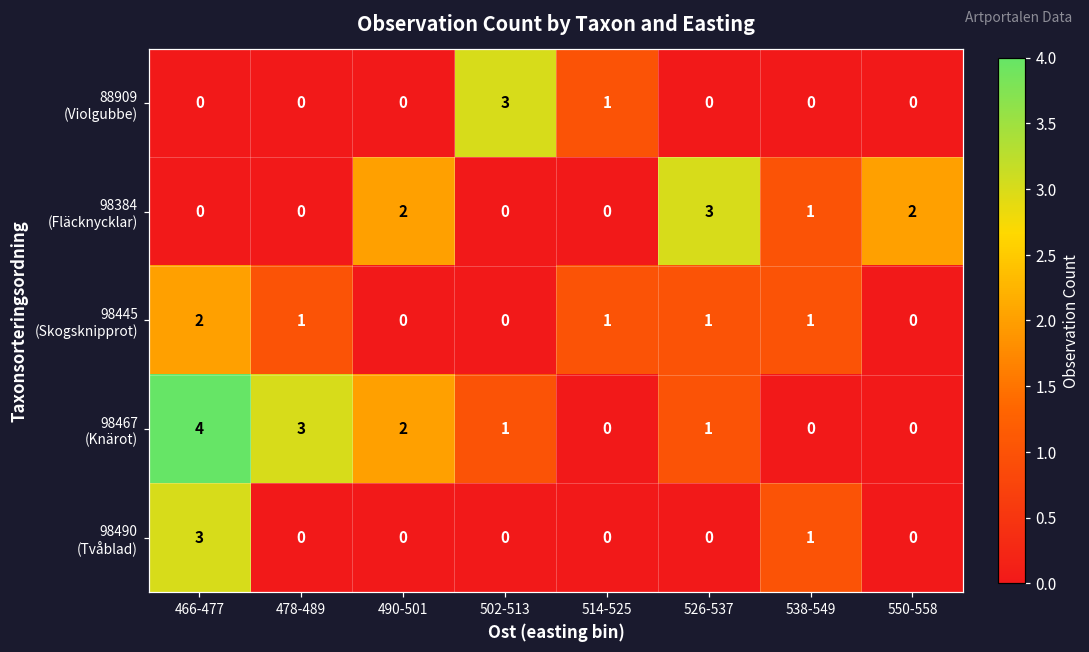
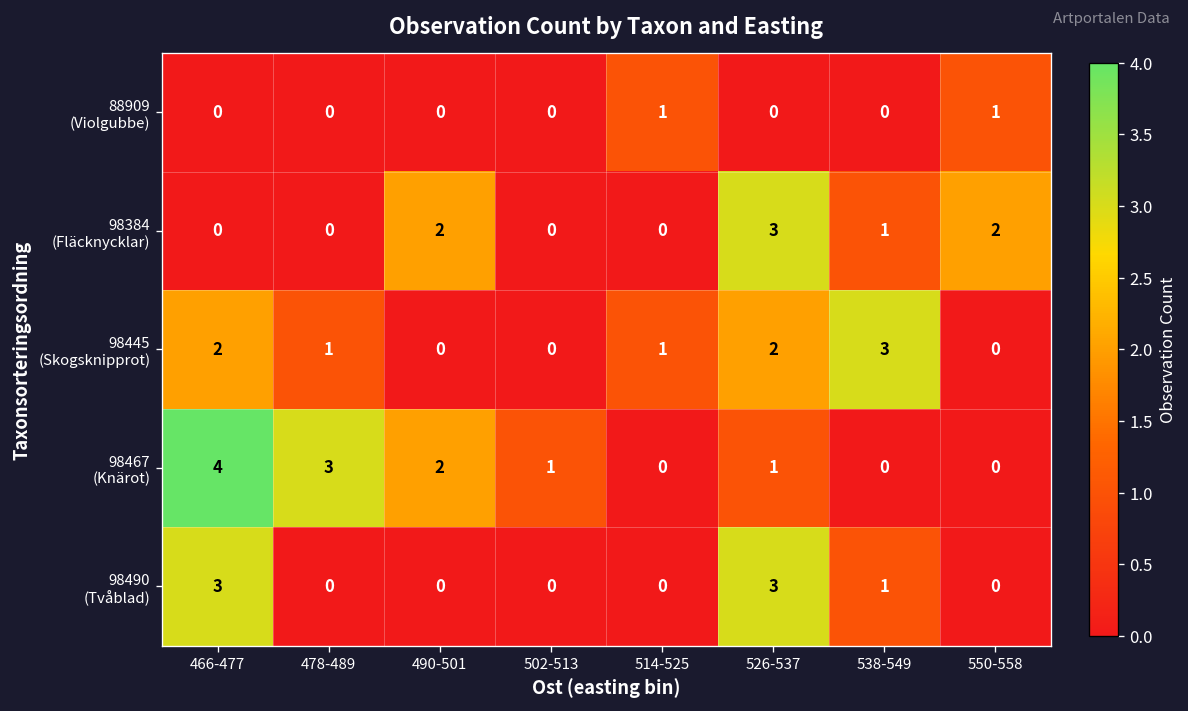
  {
    "88909 (Violgubbe)": {
      "466-477": 0,
      "478-489": 0,
      "490-501": 0,
-     "502-513": 3,
+     "502-513": 0,
      "514-525": 1,
      "526-537": 0,
      "538-549": 0,
-     "550-558": 0
+     "550-558": 1
    },
    "98384 (Fläcknycklar)": {
      "466-477": 0,
      "478-489": 0,
      "490-501": 2,
      "502-513": 0,
      "514-525": 0,
      "526-537": 3,
      "538-549": 1,
      "550-558": 2
    },
    "98445 (Skogsknipprot)": {
      "466-477": 2,
      "478-489": 1,
      "490-501": 0,
      "502-513": 0,
      "514-525": 1,
-     "526-537": 1,
-     "538-549": 1,
+     "526-537": 2,
+     "538-549": 3,
      "550-558": 0
    },
    "98467 (Knärot)": {
      "466-477": 4,
      "478-489": 3,
      "490-501": 2,
      "502-513": 1,
      "514-525": 0,
      "526-537": 1,
      "538-549": 0,
      "550-558": 0
    },
    "98490 (Tvåblad)": {
      "466-477": 3,
      "478-489": 0,
      "490-501": 0,
      "502-513": 0,
      "514-525": 0,
-     "526-537": 0,
+     "526-537": 3,
      "538-549": 1,
      "550-558": 0
    }
  }
